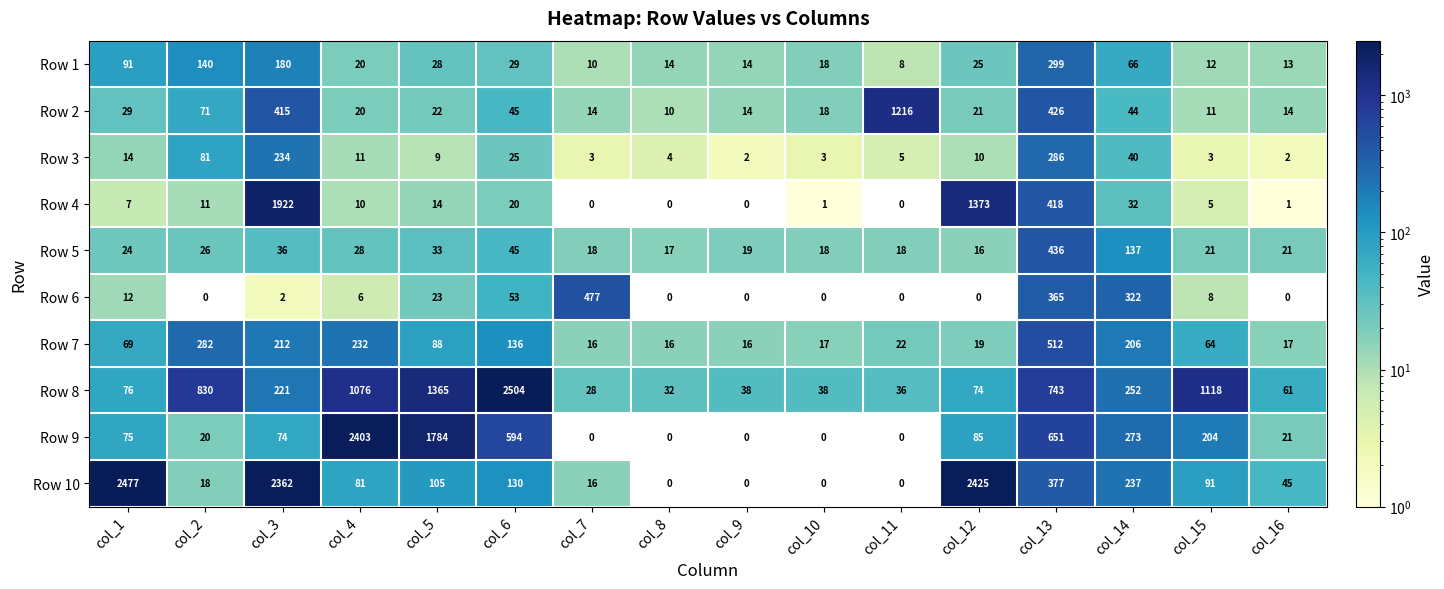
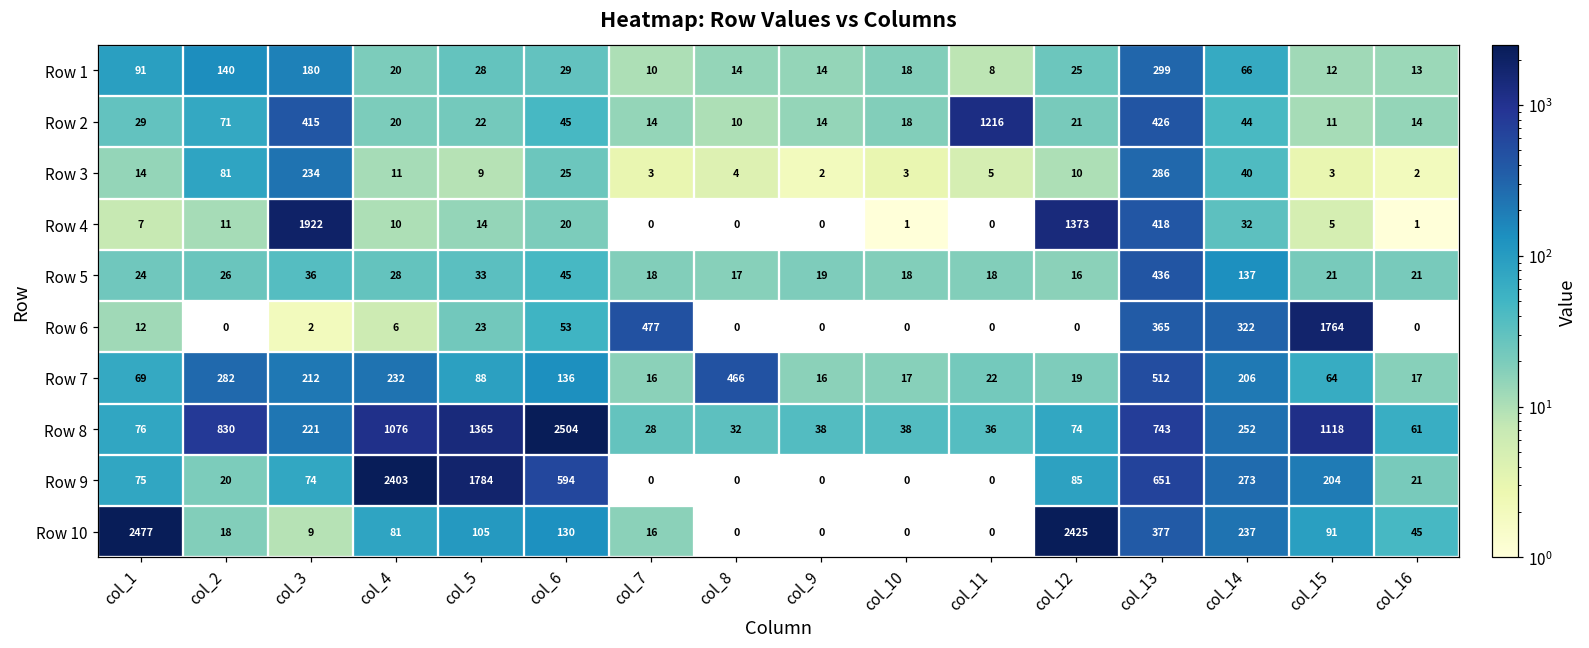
  {
    "Row 1": {
      "col_1": 91,
      "col_2": 140,
      "col_3": 180,
      "col_4": 20,
      "col_5": 28,
      "col_6": 29,
      "col_7": 10,
      "col_8": 14,
      "col_9": 14,
      "col_10": 18,
      "col_11": 8,
      "col_12": 25,
      "col_13": 299,
      "col_14": 66,
      "col_15": 12,
      "col_16": 13
    },
    "Row 2": {
      "col_1": 29,
      "col_2": 71,
      "col_3": 415,
      "col_4": 20,
      "col_5": 22,
      "col_6": 45,
      "col_7": 14,
      "col_8": 10,
      "col_9": 14,
      "col_10": 18,
      "col_11": 1216,
      "col_12": 21,
      "col_13": 426,
      "col_14": 44,
      "col_15": 11,
      "col_16": 14
    },
    "Row 3": {
      "col_1": 14,
      "col_2": 81,
      "col_3": 234,
      "col_4": 11,
      "col_5": 9,
      "col_6": 25,
      "col_7": 3,
      "col_8": 4,
      "col_9": 2,
      "col_10": 3,
      "col_11": 5,
      "col_12": 10,
      "col_13": 286,
      "col_14": 40,
      "col_15": 3,
      "col_16": 2
    },
    "Row 4": {
      "col_1": 7,
      "col_2": 11,
      "col_3": 1922,
      "col_4": 10,
      "col_5": 14,
      "col_6": 20,
      "col_7": 0,
      "col_8": 0,
      "col_9": 0,
      "col_10": 1,
      "col_11": 0,
      "col_12": 1373,
      "col_13": 418,
      "col_14": 32,
      "col_15": 5,
      "col_16": 1
    },
    "Row 5": {
      "col_1": 24,
      "col_2": 26,
      "col_3": 36,
      "col_4": 28,
      "col_5": 33,
      "col_6": 45,
      "col_7": 18,
      "col_8": 17,
      "col_9": 19,
      "col_10": 18,
      "col_11": 18,
      "col_12": 16,
      "col_13": 436,
      "col_14": 137,
      "col_15": 21,
      "col_16": 21
    },
    "Row 6": {
      "col_1": 12,
      "col_2": 0,
      "col_3": 2,
      "col_4": 6,
      "col_5": 23,
      "col_6": 53,
      "col_7": 477,
      "col_8": 0,
      "col_9": 0,
      "col_10": 0,
      "col_11": 0,
      "col_12": 0,
      "col_13": 365,
      "col_14": 322,
-     "col_15": 8,
+     "col_15": 1764,
      "col_16": 0
    },
    "Row 7": {
      "col_1": 69,
      "col_2": 282,
      "col_3": 212,
      "col_4": 232,
      "col_5": 88,
      "col_6": 136,
      "col_7": 16,
-     "col_8": 16,
+     "col_8": 466,
      "col_9": 16,
      "col_10": 17,
      "col_11": 22,
      "col_12": 19,
      "col_13": 512,
      "col_14": 206,
      "col_15": 64,
      "col_16": 17
    },
    "Row 8": {
      "col_1": 76,
      "col_2": 830,
      "col_3": 221,
      "col_4": 1076,
      "col_5": 1365,
      "col_6": 2504,
      "col_7": 28,
      "col_8": 32,
      "col_9": 38,
      "col_10": 38,
      "col_11": 36,
      "col_12": 74,
      "col_13": 743,
      "col_14": 252,
      "col_15": 1118,
      "col_16": 61
    },
    "Row 9": {
      "col_1": 75,
      "col_2": 20,
      "col_3": 74,
      "col_4": 2403,
      "col_5": 1784,
      "col_6": 594,
      "col_7": 0,
      "col_8": 0,
      "col_9": 0,
      "col_10": 0,
      "col_11": 0,
      "col_12": 85,
      "col_13": 651,
      "col_14": 273,
      "col_15": 204,
      "col_16": 21
    },
    "Row 10": {
      "col_1": 2477,
      "col_2": 18,
-     "col_3": 2362,
+     "col_3": 9,
      "col_4": 81,
      "col_5": 105,
      "col_6": 130,
      "col_7": 16,
      "col_8": 0,
      "col_9": 0,
      "col_10": 0,
      "col_11": 0,
      "col_12": 2425,
      "col_13": 377,
      "col_14": 237,
      "col_15": 91,
      "col_16": 45
    }
  }
